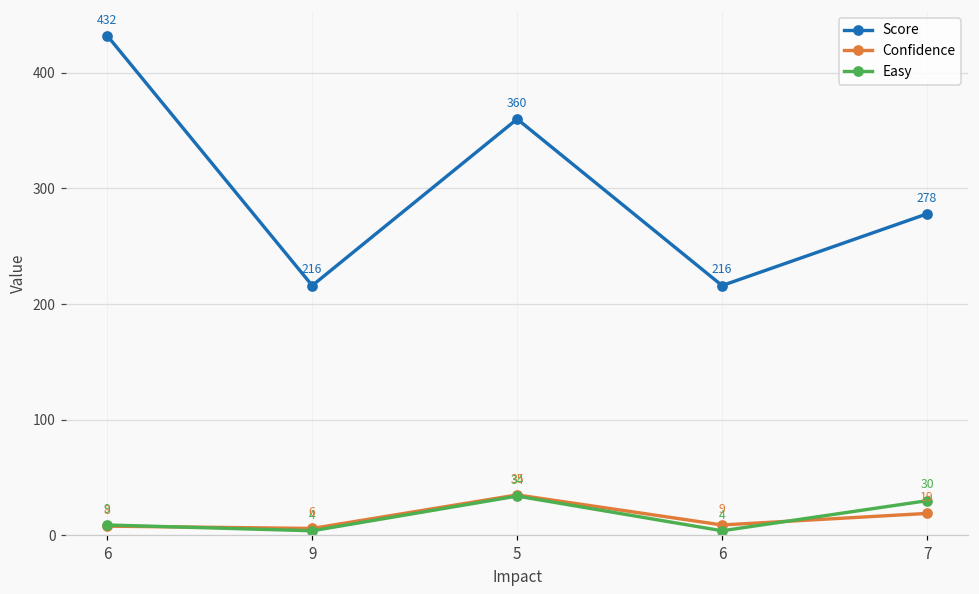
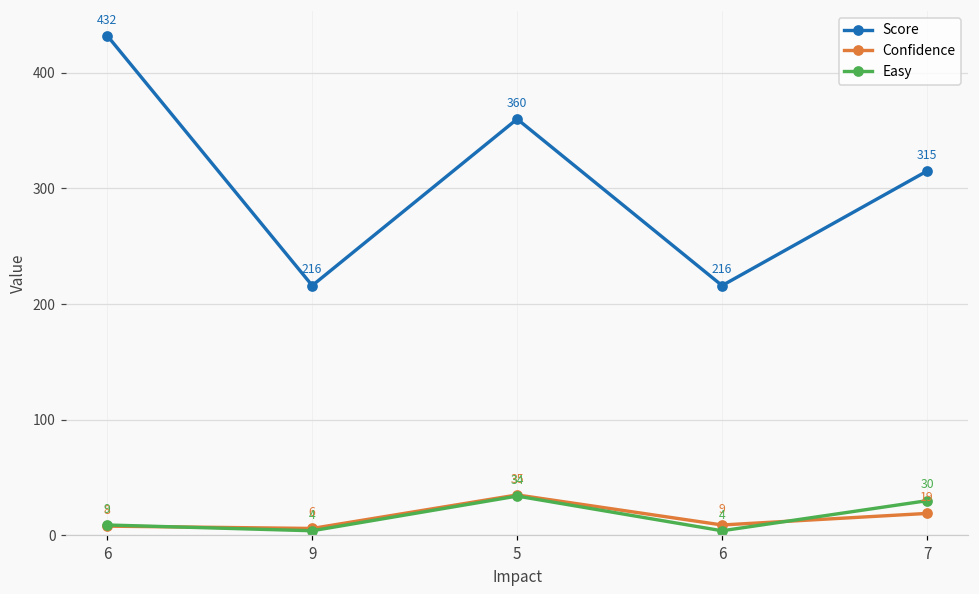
  {
    "Score": {
      "9": 216,
      "5": 360,
-     "7": 278
+     "7": 315
    },
    "Easy": {
      "7": 30
    }
  }
